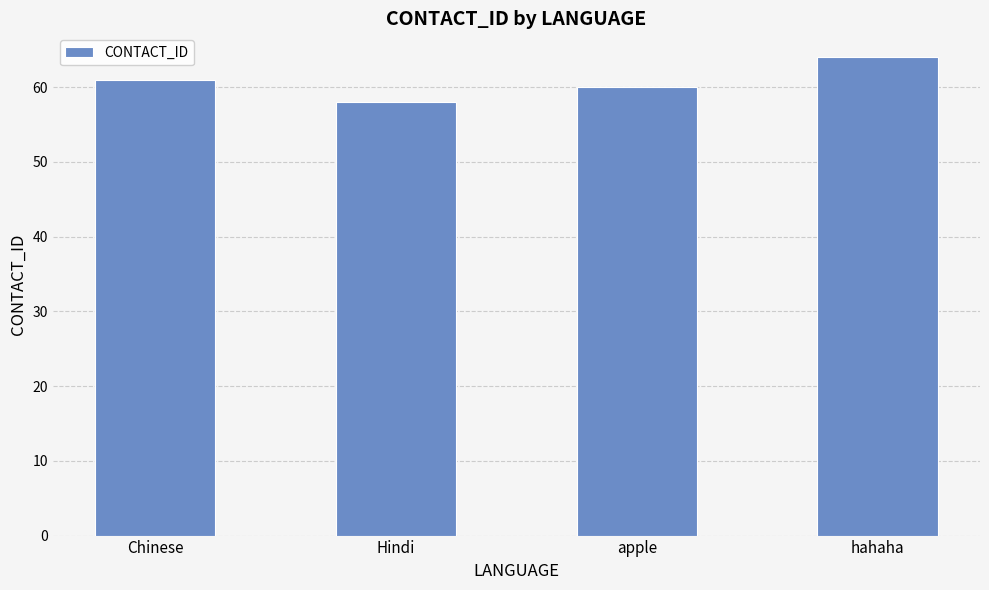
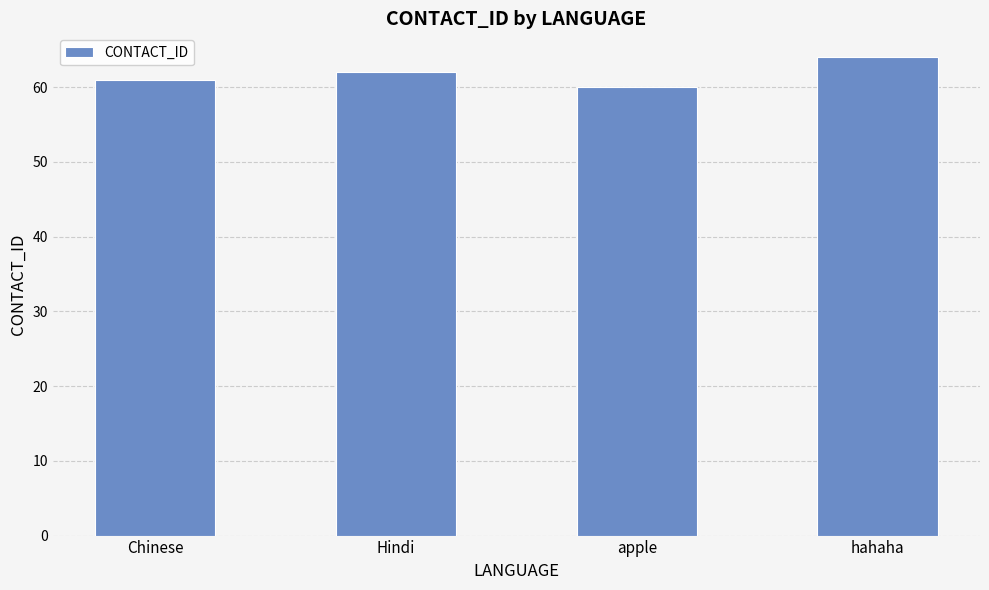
  {
    "Chinese": 61,
-   "Hindi": 58,
+   "Hindi": 62,
    "apple": 60,
    "hahaha": 64
  }
